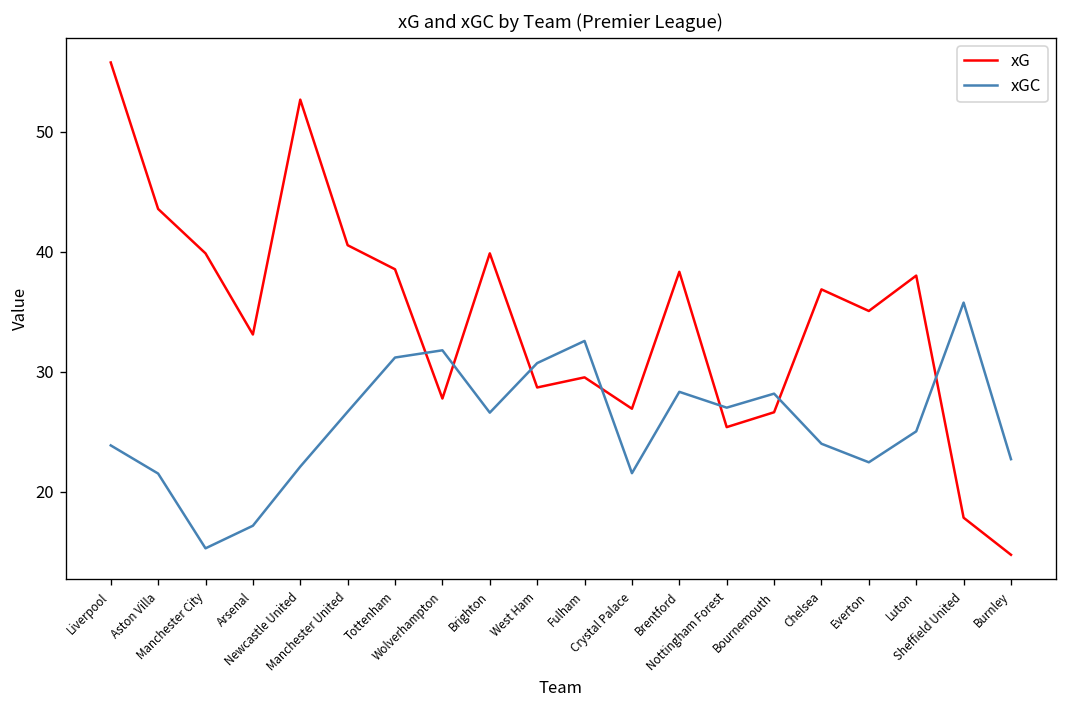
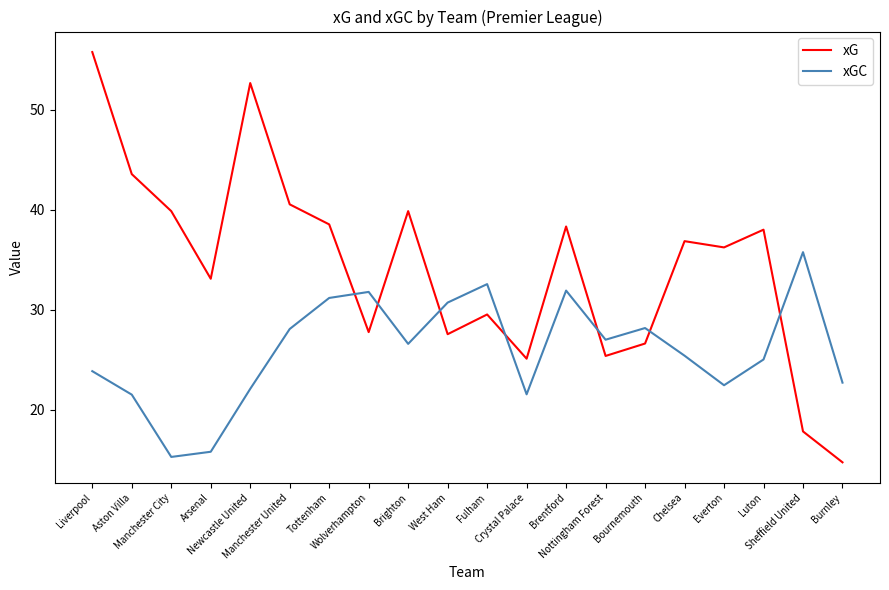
  {
    "xG": {
      "Liverpool": 56,
      "Aston Villa": 44,
      "Manchester City": 40,
      "Arsenal": 33,
      "Newcastle United": 53,
      "Manchester United": 41,
      "Tottenham": 39,
      "Wolverhampton": 28,
      "Brighton": 40,
-     "West Ham": 29,
+     "West Ham": 28,
      "Fulham": 30,
-     "Crystal Palace": 27,
+     "Crystal Palace": 25,
      "Brentford": 38,
      "Nottingham Forest": 25,
      "Bournemouth": 27,
      "Chelsea": 37,
-     "Everton": 35,
+     "Everton": 36,
      "Luton": 38,
      "Sheffield United": 18,
      "Burnley": 15
    },
    "xGC": {
      "Liverpool": 24,
      "Aston Villa": 22,
      "Manchester City": 15,
-     "Arsenal": 17,
+     "Arsenal": 16,
      "Newcastle United": 22,
-     "Manchester United": 27,
+     "Manchester United": 28,
      "Tottenham": 31,
      "Wolverhampton": 32,
      "Brighton": 27,
      "West Ham": 31,
      "Fulham": 33,
      "Crystal Palace": 22,
-     "Brentford": 28,
+     "Brentford": 32,
      "Nottingham Forest": 27,
      "Bournemouth": 28,
-     "Chelsea": 24,
+     "Chelsea": 25,
      "Everton": 22,
      "Luton": 25,
      "Sheffield United": 36,
      "Burnley": 23
    }
  }
